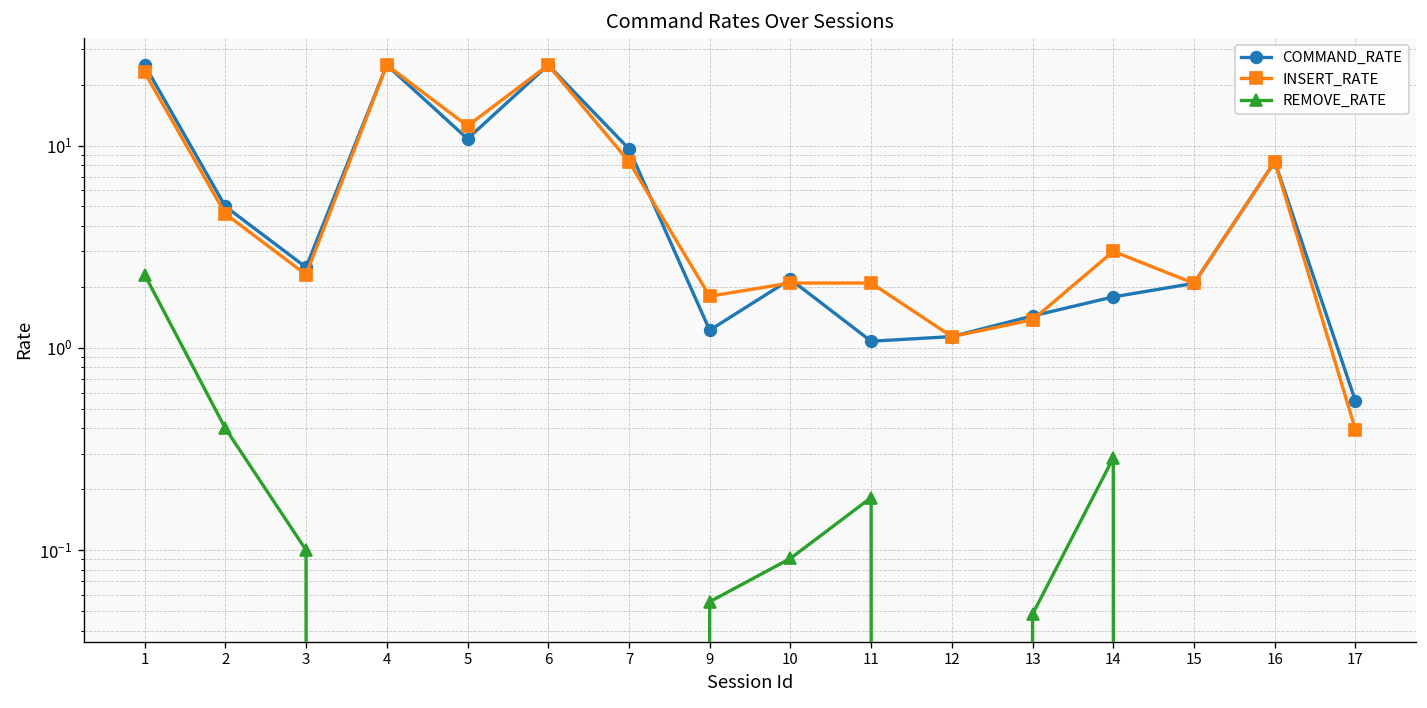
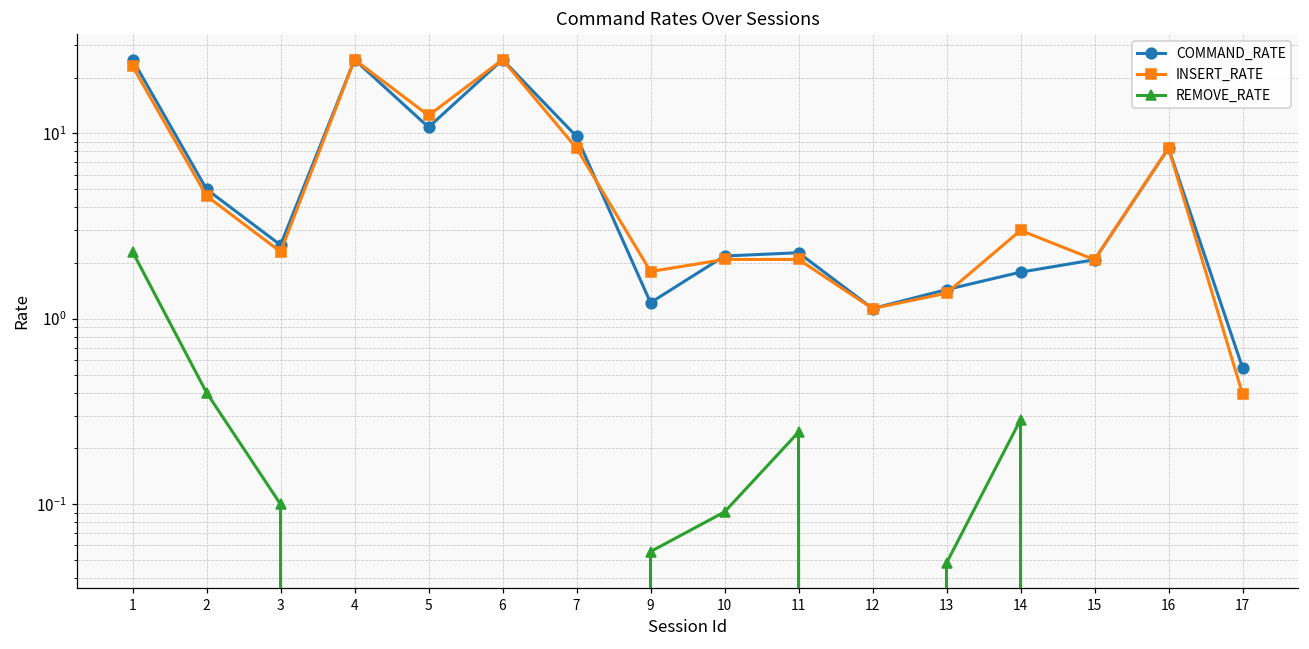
  {
    "COMMAND_RATE": {
      "1": 25,
      "2": 5.0,
      "3": 2.5,
      "5": 11,
      "7": 10,
      "9": 1.2,
      "10": 2.2,
-     "11": 1.1,
+     "11": 2.3,
      "13": 1.4,
      "14": 1.8,
      "17": 0.55
    },
    "INSERT_RATE": {
      "1": 23,
      "2": 4.6,
      "3": 2.3,
      "5": 13,
      "7": 8,
      "9": 1.8,
      "10": 2.1,
      "11": 2.1,
      "13": 1.4,
      "14": 3.0,
      "17": 0.39
    },
    "REMOVE_RATE": {
      "1": 2.3,
      "2": 0.40,
      "3": 0.10,
      "9": 0.056,
      "10": 0.09,
-     "11": 0.18,
+     "11": 0.24,
      "13": 0.048,
      "14": 0.29
    }
  }
